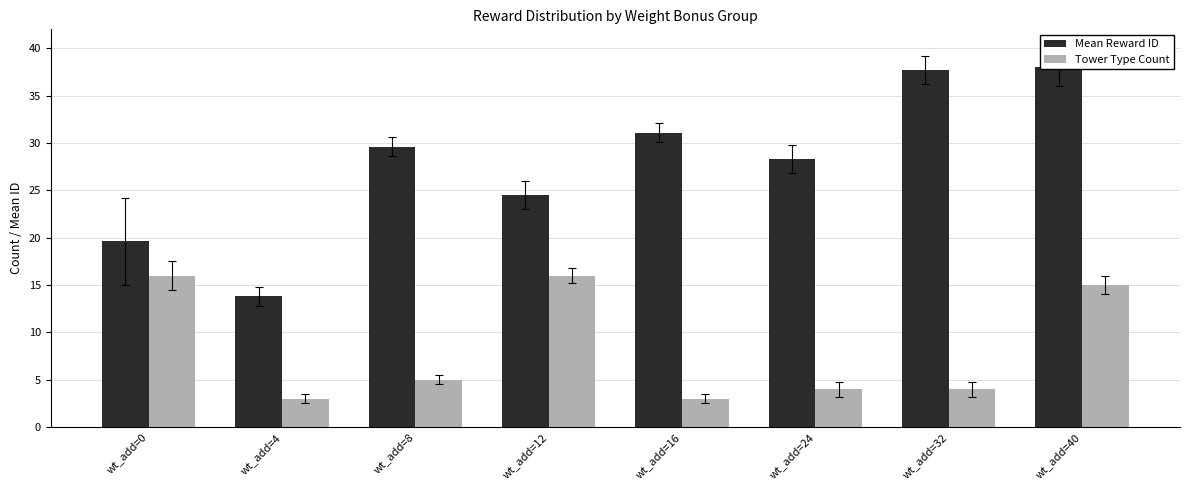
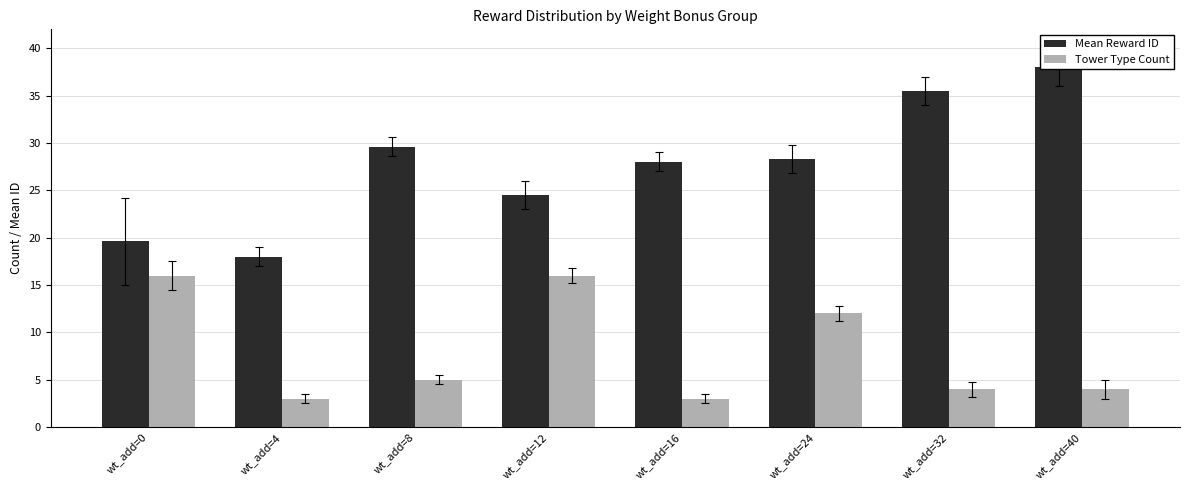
  {
    "Mean Reward ID": {
      "wt_add=0": 20,
-     "wt_add=4": 14,
+     "wt_add=4": 18,
      "wt_add=8": 30,
      "wt_add=12": 25,
-     "wt_add=16": 31,
+     "wt_add=16": 28,
      "wt_add=24": 28,
-     "wt_add=32": 38
+     "wt_add=32": 36
    },
    "Tower Type Count": {
      "wt_add=0": 16,
      "wt_add=4": 3,
      "wt_add=8": 5,
      "wt_add=12": 16,
      "wt_add=16": 3,
-     "wt_add=24": 4,
+     "wt_add=24": 12,
      "wt_add=32": 4,
-     "wt_add=40": 15
+     "wt_add=40": 4
    }
  }
